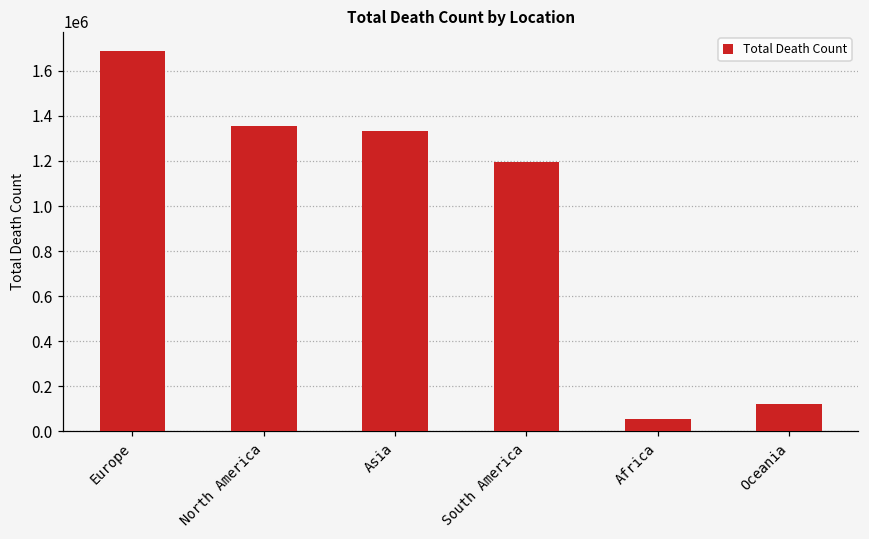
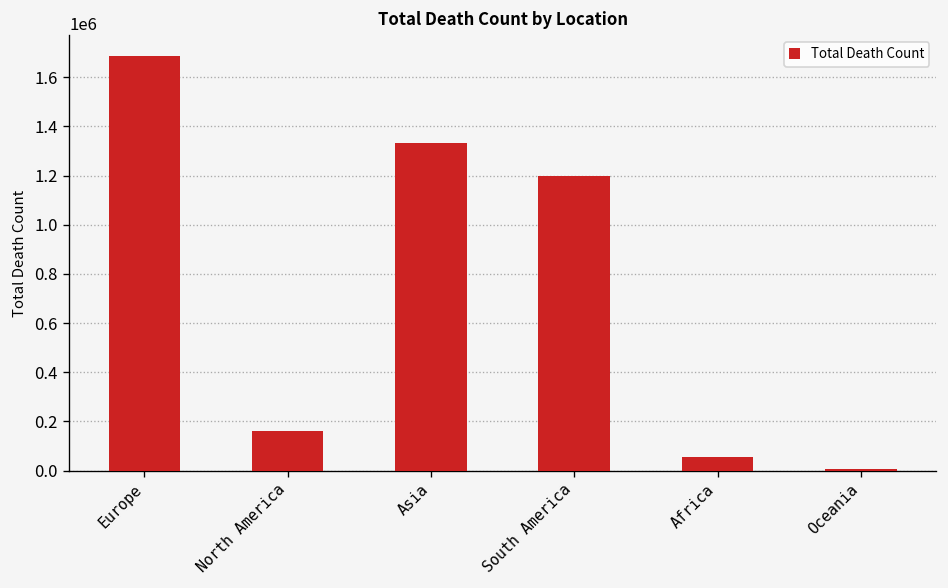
  {
    "Europe": 1690000,
-   "North America": 1350000,
+   "North America": 160000,
    "Asia": 1330000,
    "South America": 1200000,
    "Africa": 60000,
-   "Oceania": 120000
+   "Oceania": 10000
  }
